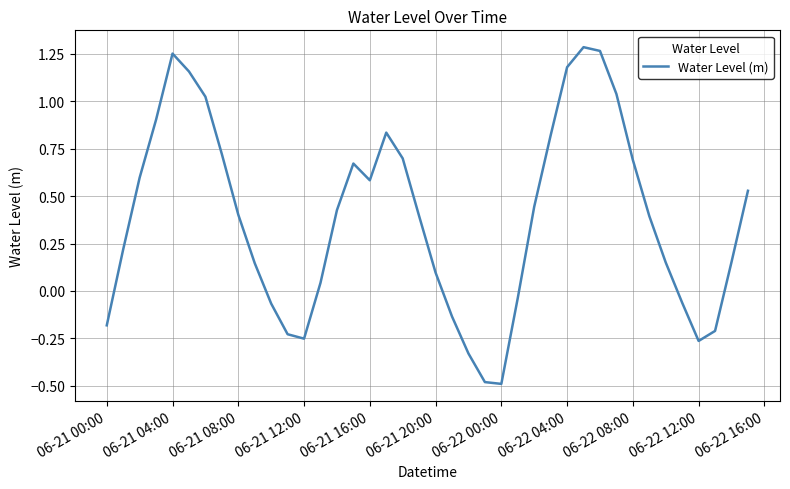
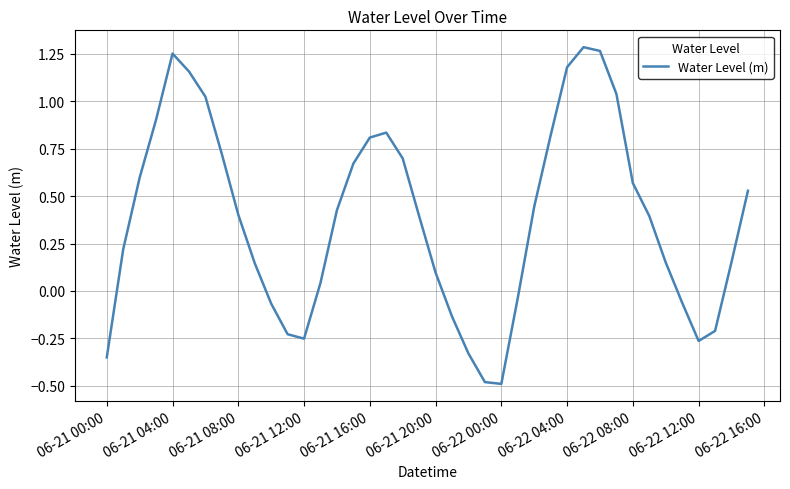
  {
-   "06-21 00:00": -0.18,
+   "06-21 00:00": -0.35,
    "06-21 04:00": 1.25,
    "06-21 08:00": 0.40,
    "06-21 12:00": -0.25,
-   "06-21 16:00": 0.58,
+   "06-21 16:00": 0.81,
    "06-21 20:00": 0.10,
    "06-22 00:00": -0.49,
    "06-22 04:00": 1.18,
-   "06-22 08:00": 0.69,
+   "06-22 08:00": 0.57,
    "06-22 12:00": -0.26
  }
